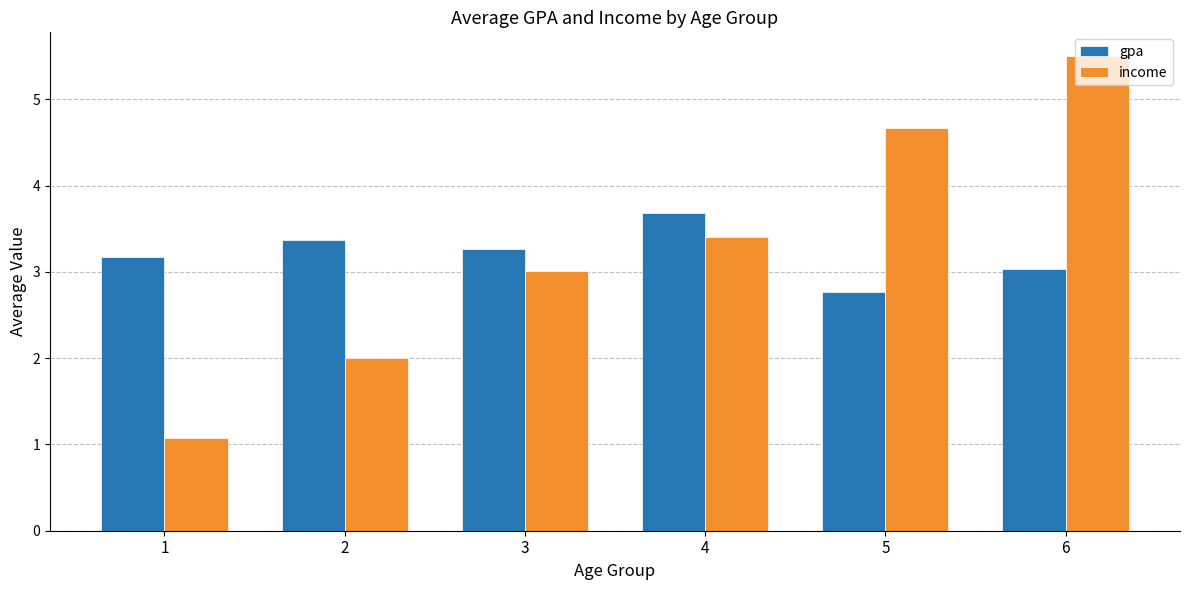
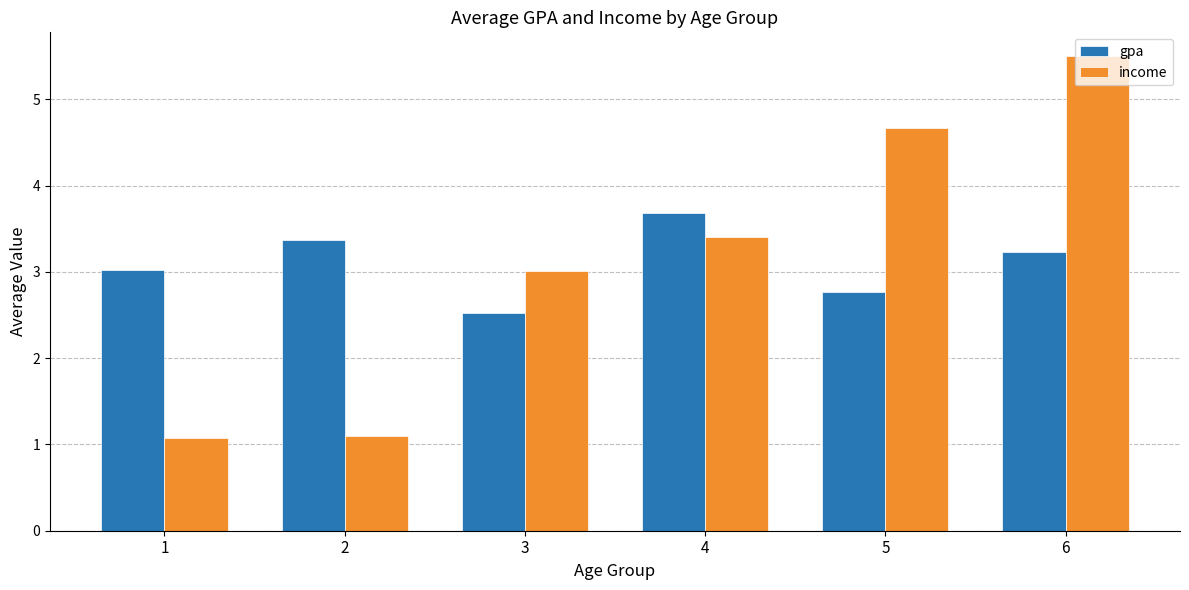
  {
    "gpa": {
-     "1": 3.2,
+     "1": 3.0,
      "2": 3.4,
-     "3": 3.3,
+     "3": 2.5,
      "4": 3.7,
      "5": 2.8,
-     "6": 3.0
+     "6": 3.2
    },
    "income": {
      "1": 1.1,
-     "2": 2.0,
+     "2": 1.1,
      "3": 3.0,
      "4": 3.4,
      "5": 4.7
    }
  }
